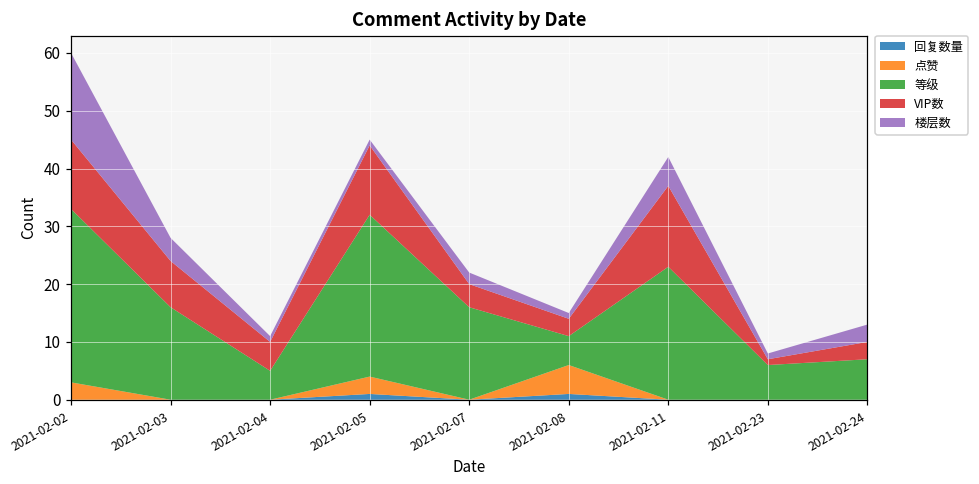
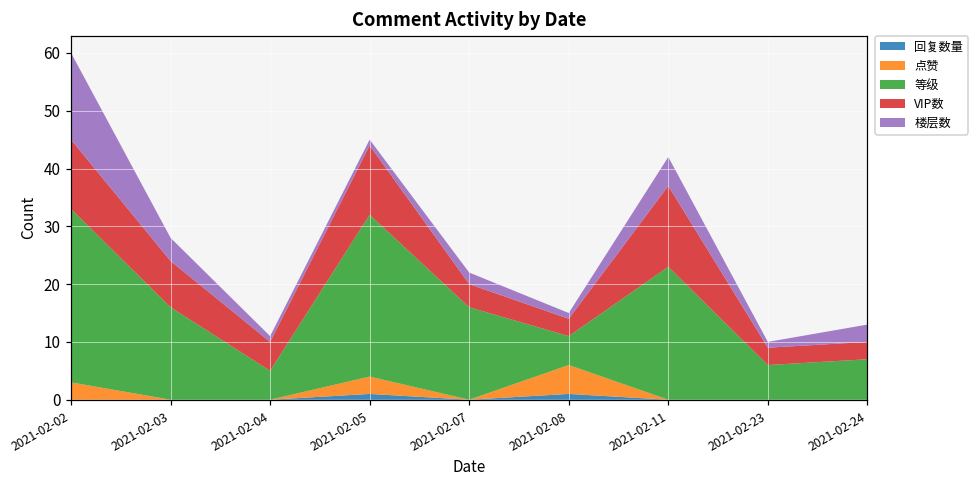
  {
    "回复数量": {
      "2021-02-02": 0,
      "2021-02-05": 1,
      "2021-02-08": 1
    },
    "等级": {
      "2021-02-02": 30,
      "2021-02-03": 16,
      "2021-02-04": 5,
      "2021-02-05": 28,
      "2021-02-07": 16,
      "2021-02-08": 5,
      "2021-02-11": 23,
      "2021-02-23": 6,
      "2021-02-24": 7
    },
    "VIP数": {
      "2021-02-02": 12,
      "2021-02-03": 8,
      "2021-02-04": 5,
      "2021-02-05": 12,
      "2021-02-07": 4,
      "2021-02-08": 3,
      "2021-02-11": 14,
-     "2021-02-23": 1,
+     "2021-02-23": 3,
      "2021-02-24": 3
    },
    "楼层数": {
      "2021-02-02": 15,
      "2021-02-03": 4,
      "2021-02-04": 1,
      "2021-02-05": 1,
      "2021-02-07": 2,
      "2021-02-08": 1,
      "2021-02-11": 5,
      "2021-02-23": 1,
      "2021-02-24": 3
    }
  }
